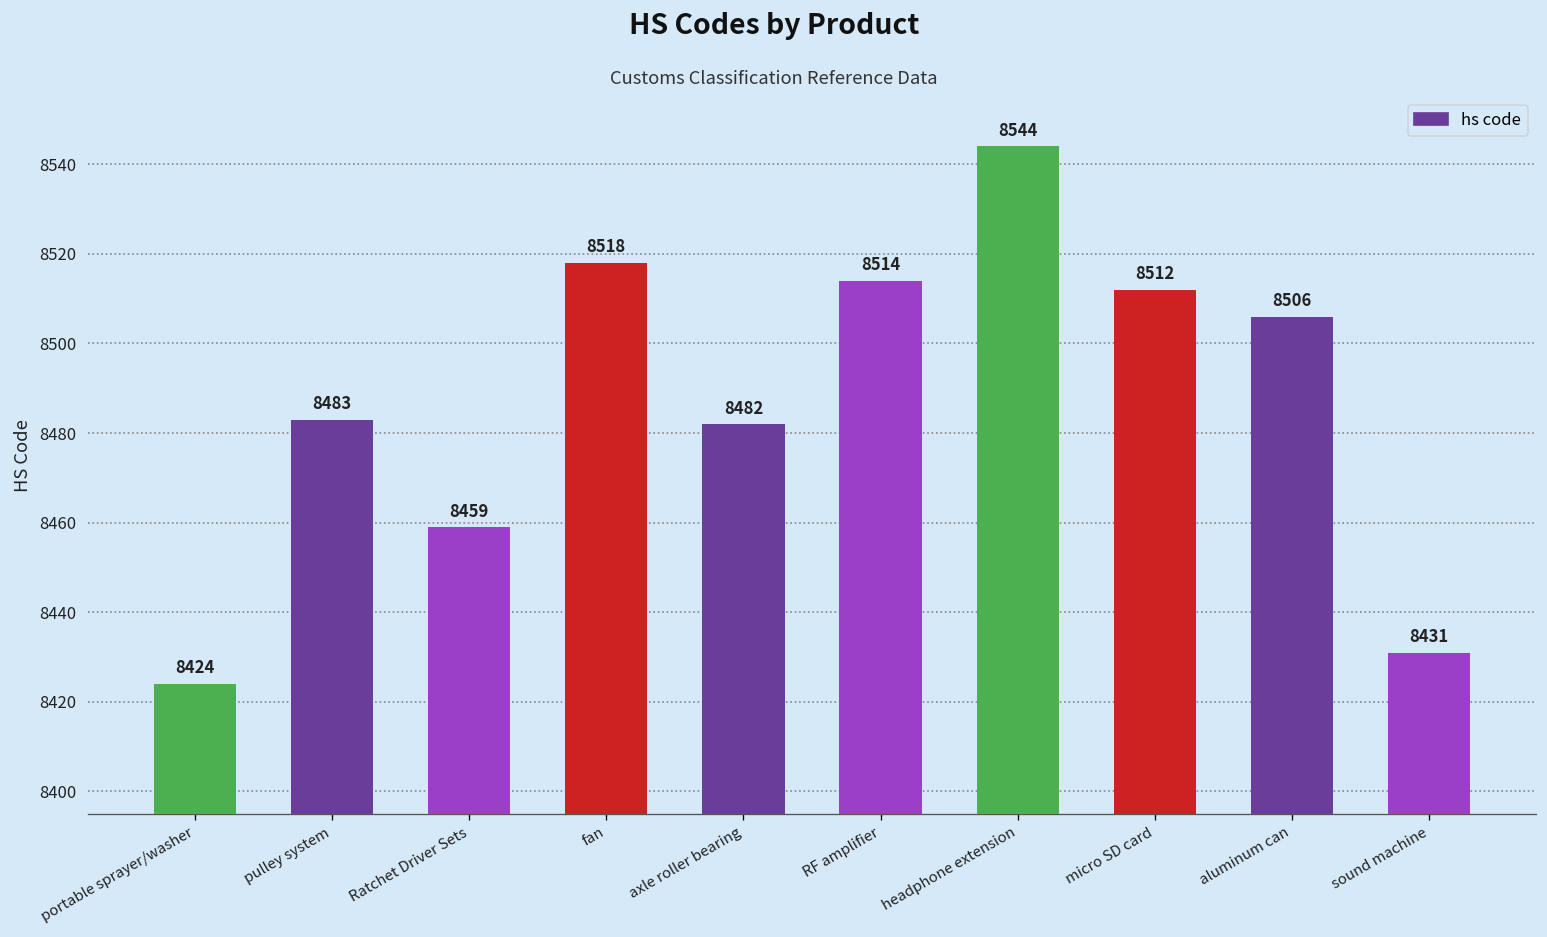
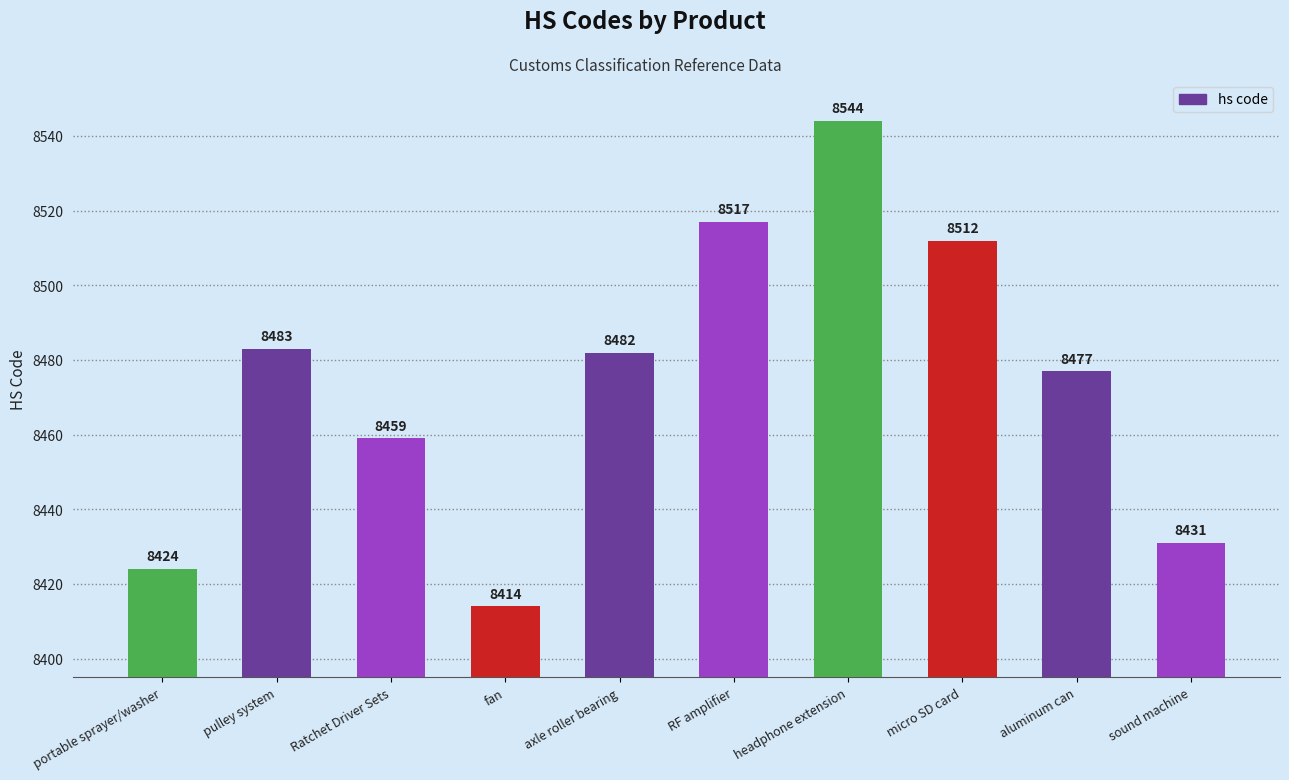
  {
    "portable sprayer/washer": 8424,
    "pulley system": 8483,
    "Ratchet Driver Sets": 8459,
-   "fan": 8518,
+   "fan": 8414,
    "axle roller bearing": 8482,
-   "RF amplifier": 8514,
+   "RF amplifier": 8517,
    "headphone extension": 8544,
    "micro SD card": 8512,
-   "aluminum can": 8506,
+   "aluminum can": 8477,
    "sound machine": 8431
  }
